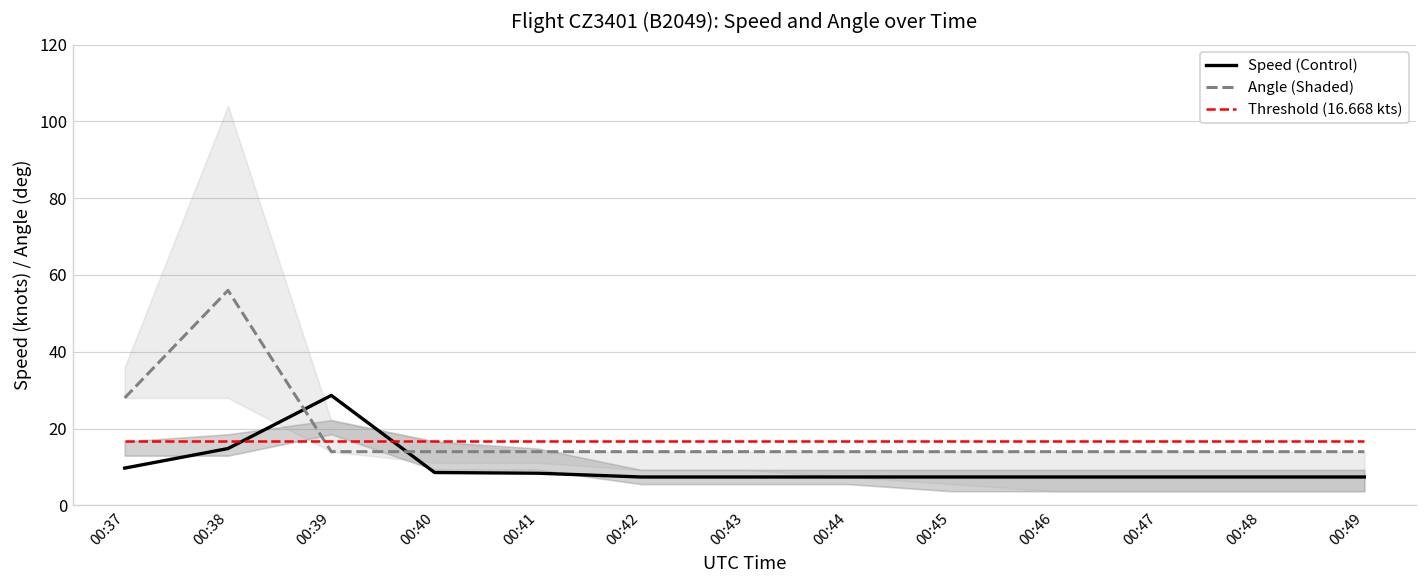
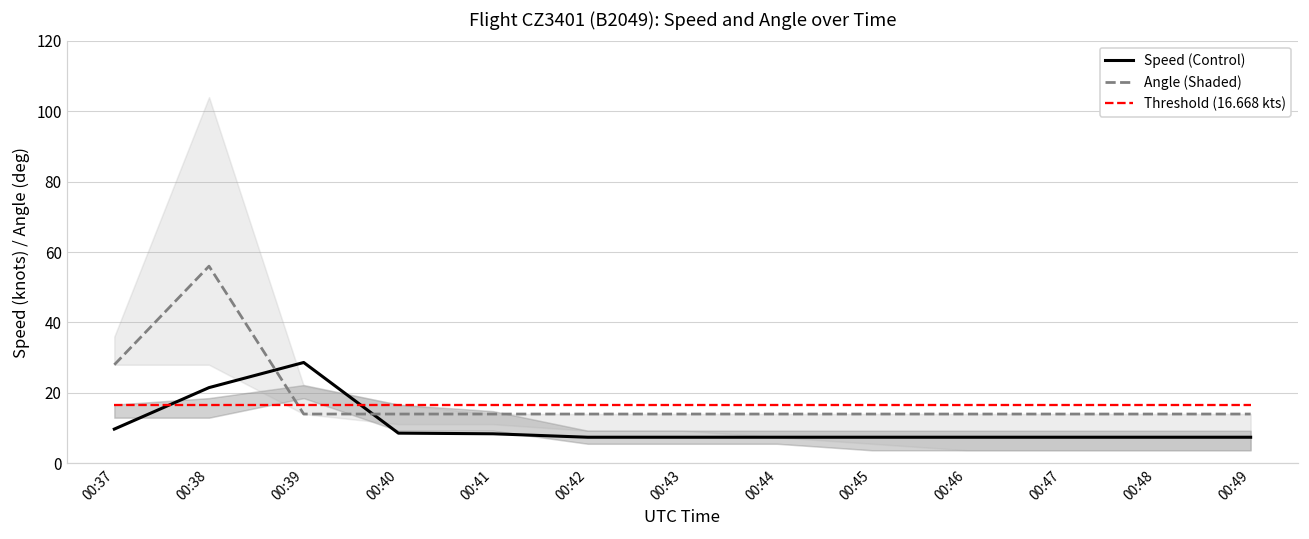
  {
    "Speed (Control)": {
      "00:37": 10,
-     "00:38": 15,
+     "00:38": 22,
      "00:39": 29,
      "00:40": 9,
      "00:41": 8,
      "00:42": 7,
      "00:43": 7,
      "00:44": 7,
      "00:45": 7,
      "00:46": 7,
      "00:47": 7,
      "00:48": 7,
      "00:49": 7
    },
    "Threshold (16.668 kts)": {
      "00:38": 17,
      "00:39": 17,
      "00:41": 17,
      "00:42": 17,
      "00:43": 17,
      "00:44": 17,
      "00:45": 17,
      "00:46": 17,
      "00:47": 17,
      "00:48": 17,
      "00:49": 17
    }
  }
